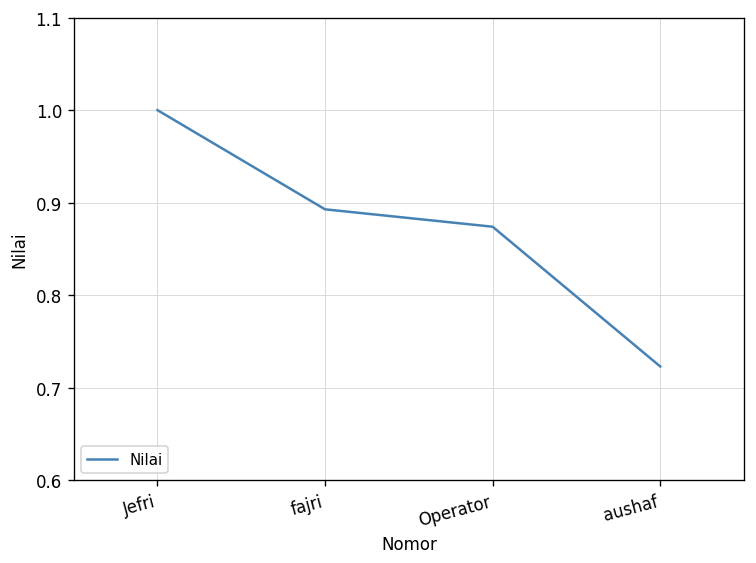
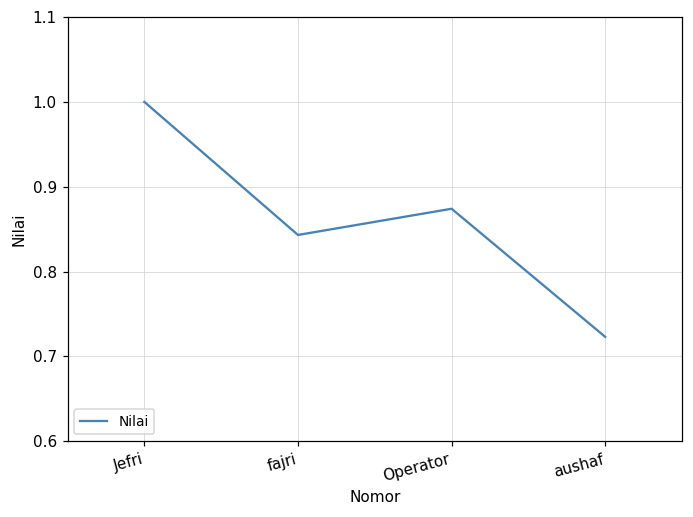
  {
    "Jefri": 1.00,
-   "fajri": 0.89,
+   "fajri": 0.84,
    "Operator": 0.87,
    "aushaf": 0.72
  }
